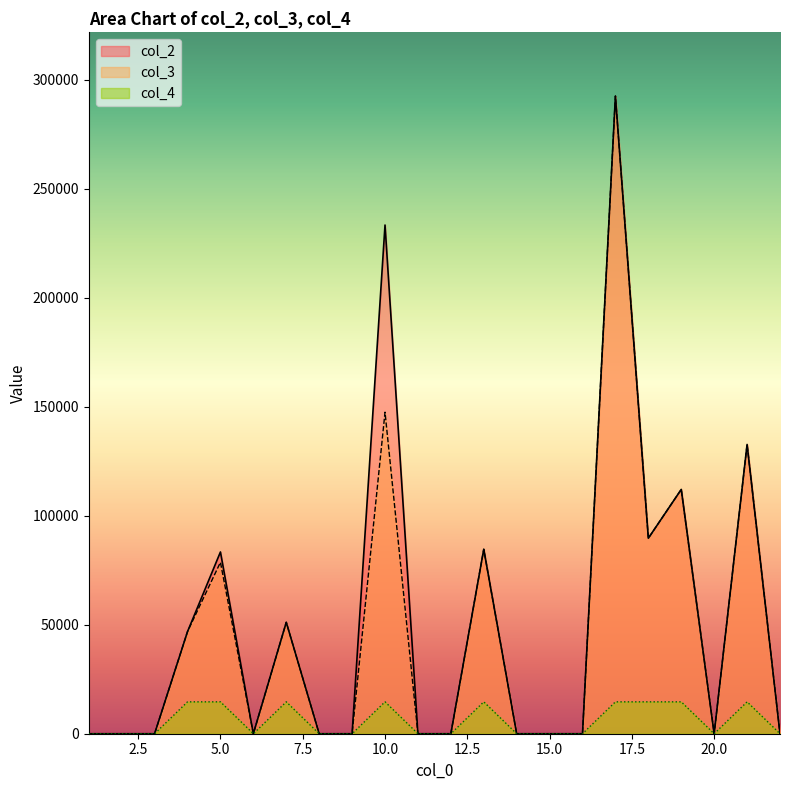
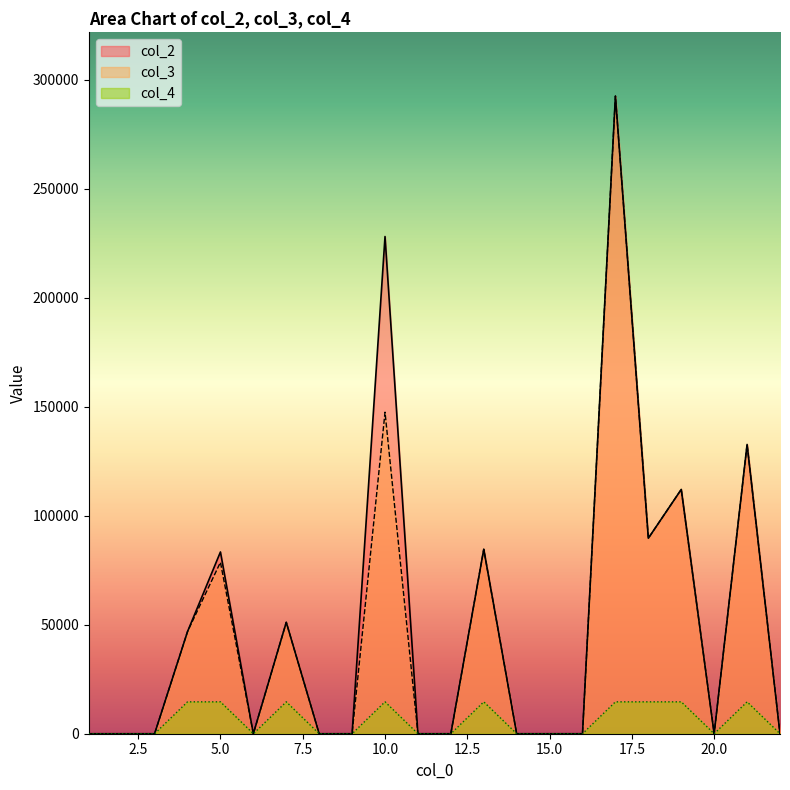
  {
    "col_2": {
      "5.0": 83000,
-     "10.0": 233000
+     "10.0": 228000
    },
    "col_3": {
      "5.0": 79000,
      "10.0": 147000
    },
    "col_4": {
      "5.0": 15000,
      "10.0": 15000
    }
  }
